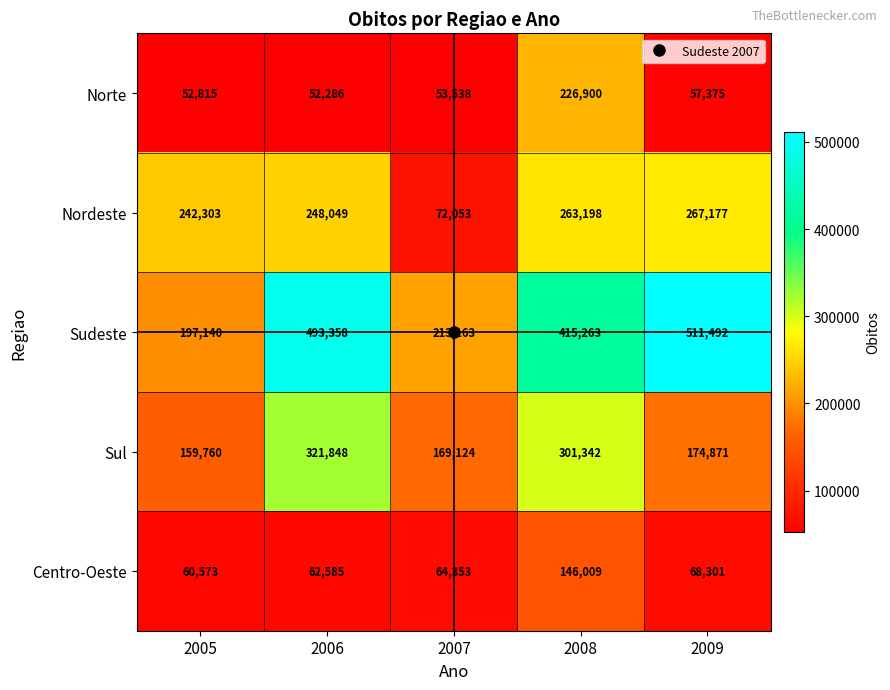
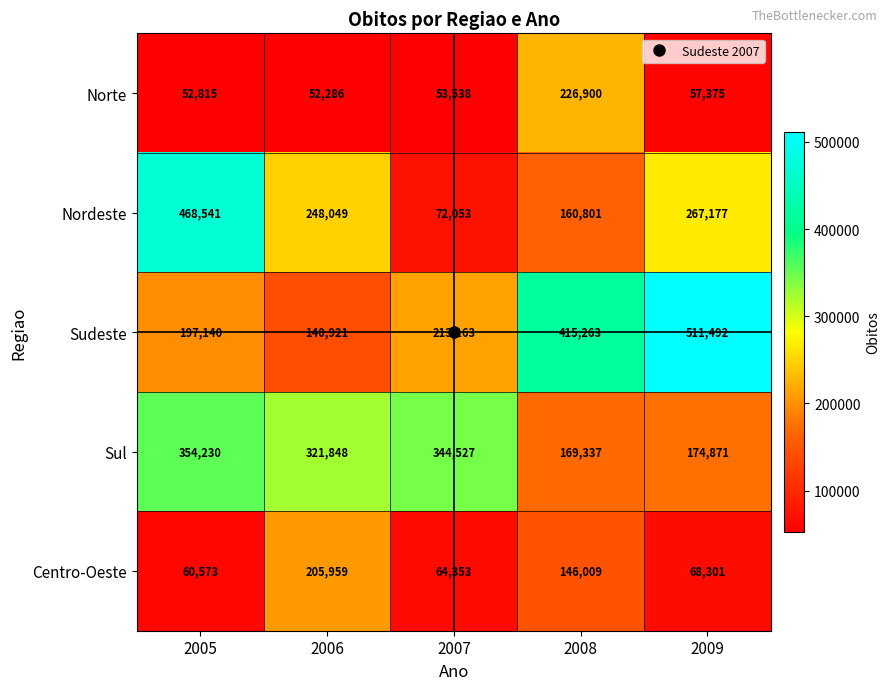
  {
    "Norte": {
      "2005": "52,815",
      "2006": "52,286",
      "2007": "53,538",
      "2008": "226,900",
      "2009": "57,375"
    },
    "Nordeste": {
-     "2005": "242,303",
+     "2005": "468,541",
      "2006": "248,049",
      "2007": "72,053",
-     "2008": "263,198",
+     "2008": "160,801",
      "2009": "267,177"
    },
    "Sudeste": {
      "2005": "197,140",
-     "2006": "493,358",
+     "2006": "140,921",
      "2008": "415,263",
      "2009": "511,492"
    },
    "Sul": {
-     "2005": "159,760",
+     "2005": "354,230",
      "2006": "321,848",
-     "2007": "169,124",
-     "2008": "301,342",
+     "2007": "344,527",
+     "2008": "169,337",
      "2009": "174,871"
    },
    "Centro-Oeste": {
      "2005": "60,573",
-     "2006": "62,585",
+     "2006": "205,959",
      "2007": "64,353",
      "2008": "146,009",
      "2009": "68,301"
    }
  }
